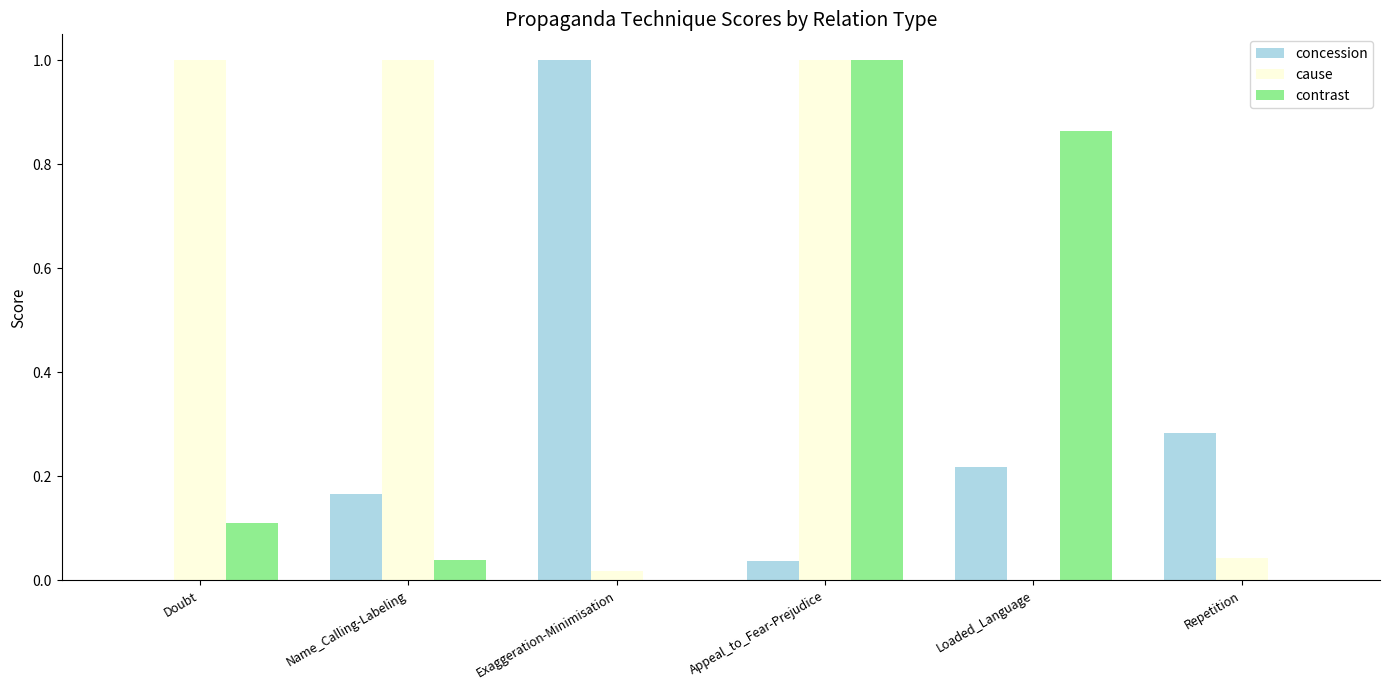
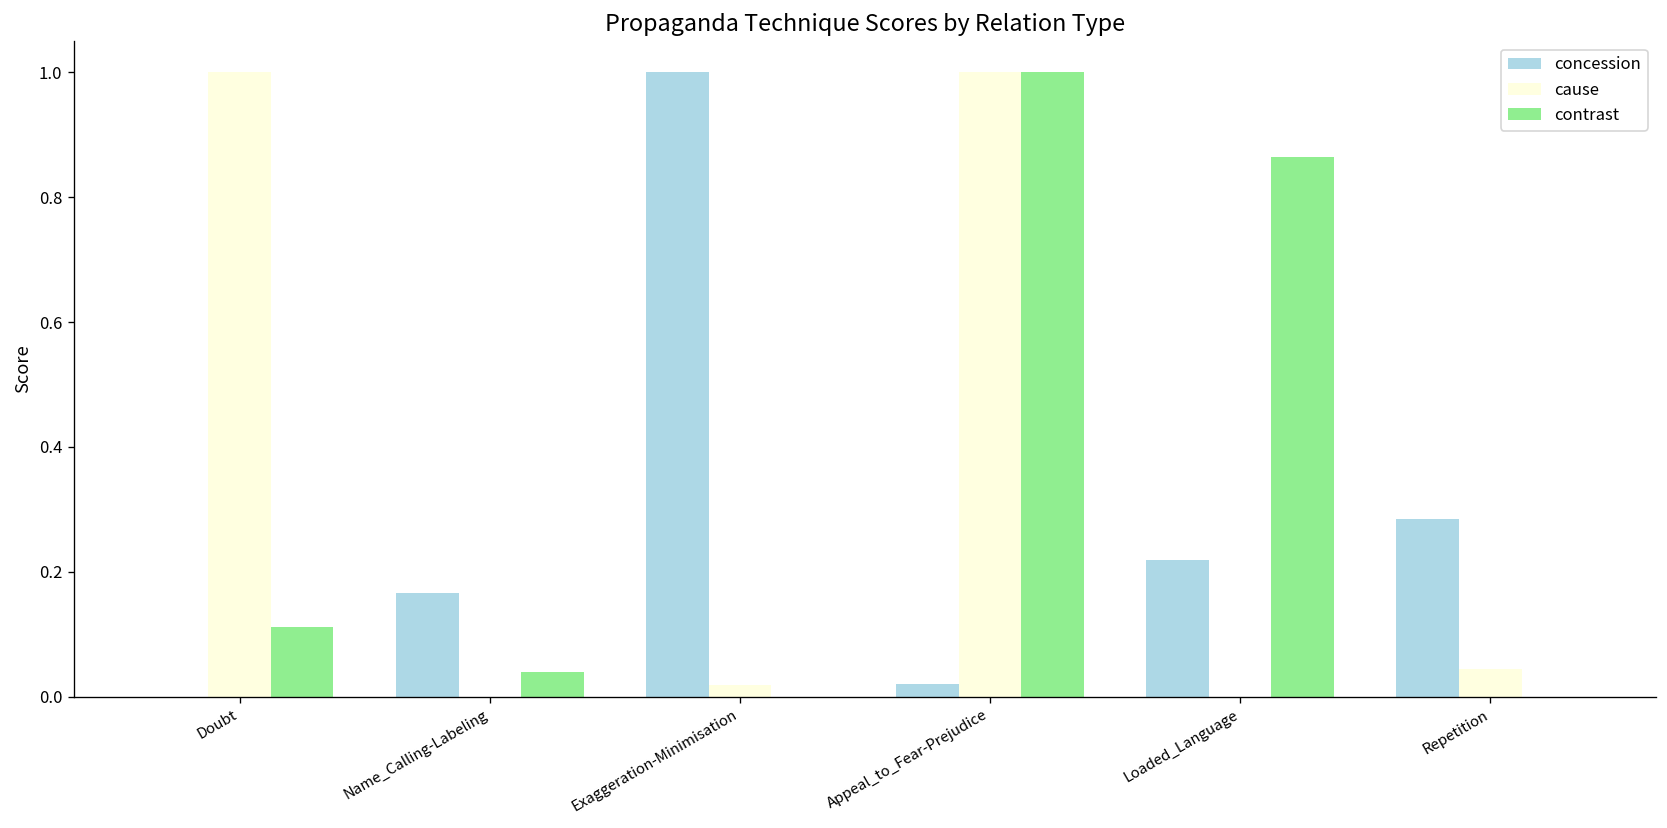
  {
    "concession": {
      "Name_Calling-Labeling": 0.17,
      "Exaggeration-Minimisation": 1.00,
-     "Appeal_to_Fear-Prejudice": 0.04,
+     "Appeal_to_Fear-Prejudice": 0.02,
      "Loaded_Language": 0.22,
      "Repetition": 0.28
    },
    "cause": {
      "Doubt": 1,
-     "Name_Calling-Labeling": 1,
+     "Name_Calling-Labeling": 0,
      "Exaggeration-Minimisation": 0.02,
      "Appeal_to_Fear-Prejudice": 1,
      "Repetition": 0.04
    },
    "contrast": {
      "Doubt": 0.11,
      "Name_Calling-Labeling": 0.04,
      "Appeal_to_Fear-Prejudice": 1.00,
      "Loaded_Language": 0.86
    }
  }
